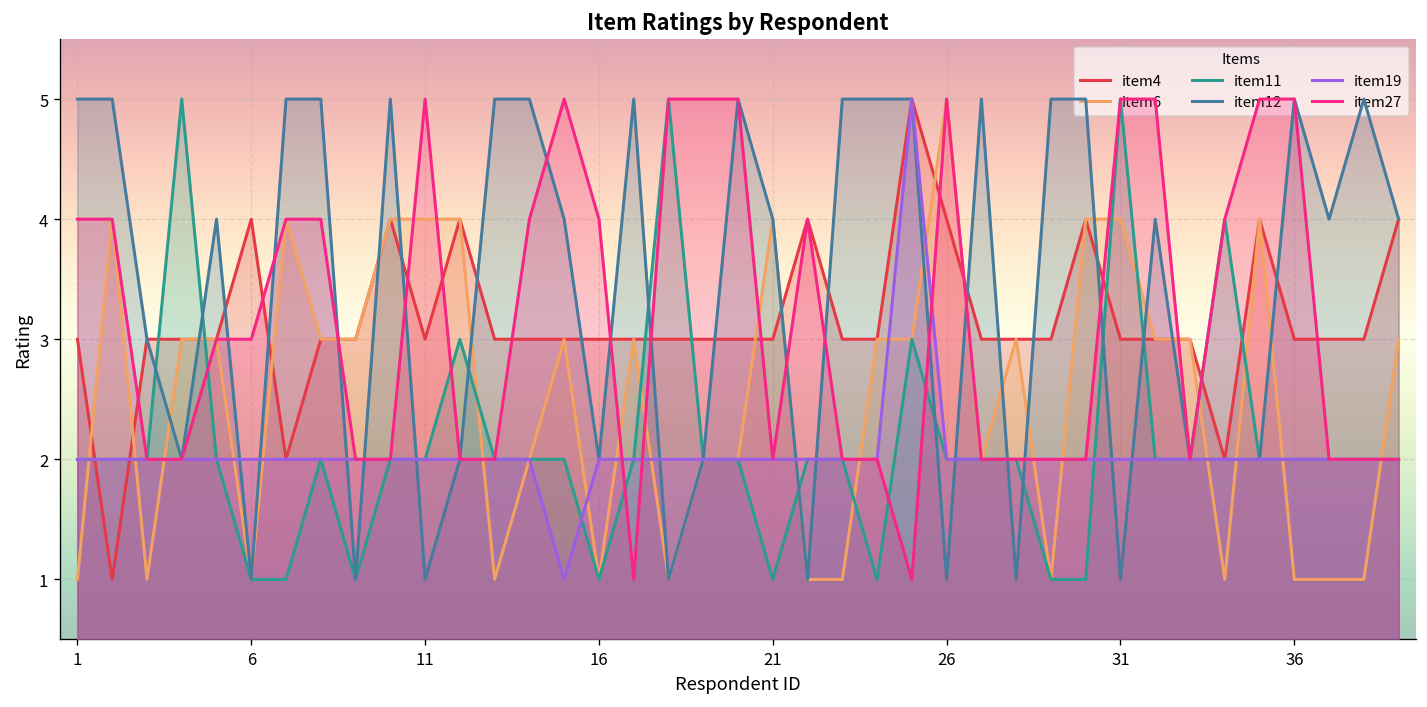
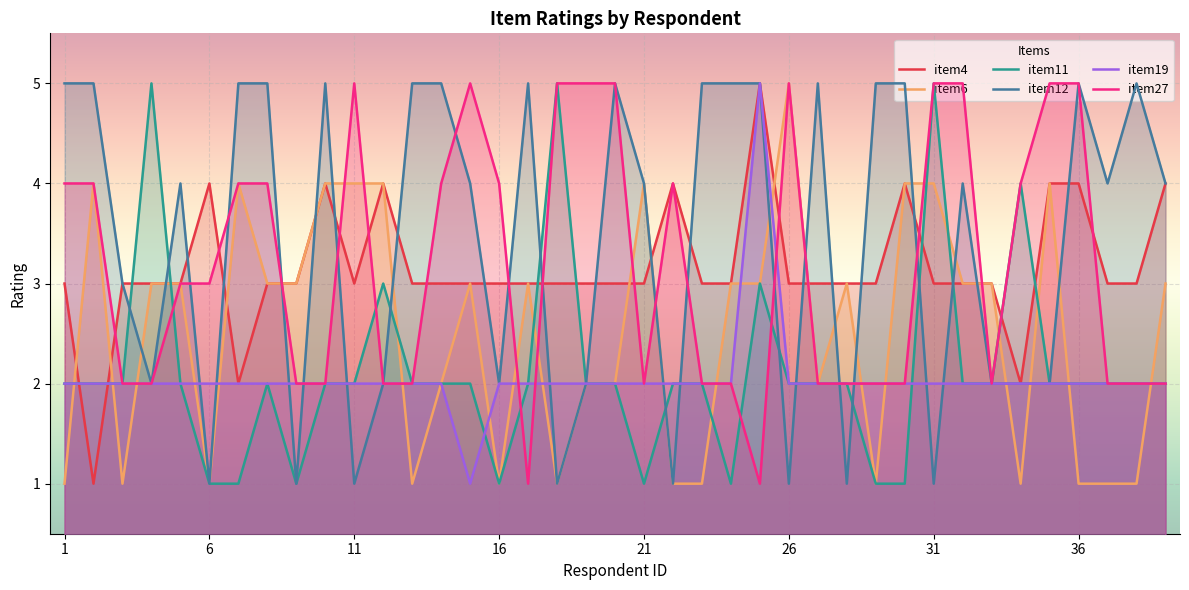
  {
    "item4": {
      "1": 3,
      "6": 4,
      "11": 3,
      "16": 3,
      "21": 3,
-     "26": 4,
+     "26": 3,
      "31": 3,
-     "36": 3
+     "36": 4
    },
    "item6": {
      "1": 1,
      "11": 4,
      "31": 4,
      "36": 1
    },
    "item19": {
      "6": 2,
      "31": 2
    },
    "item27": {
      "1": 4,
      "6": 3,
      "11": 5,
      "16": 4
    }
  }
